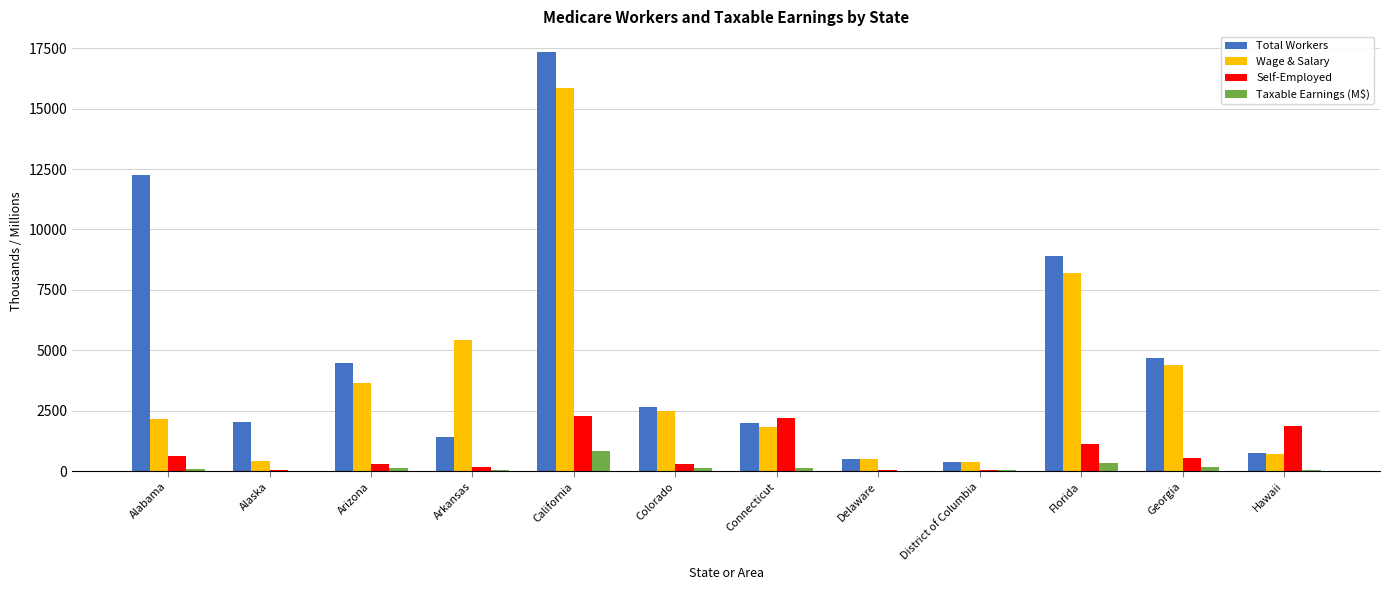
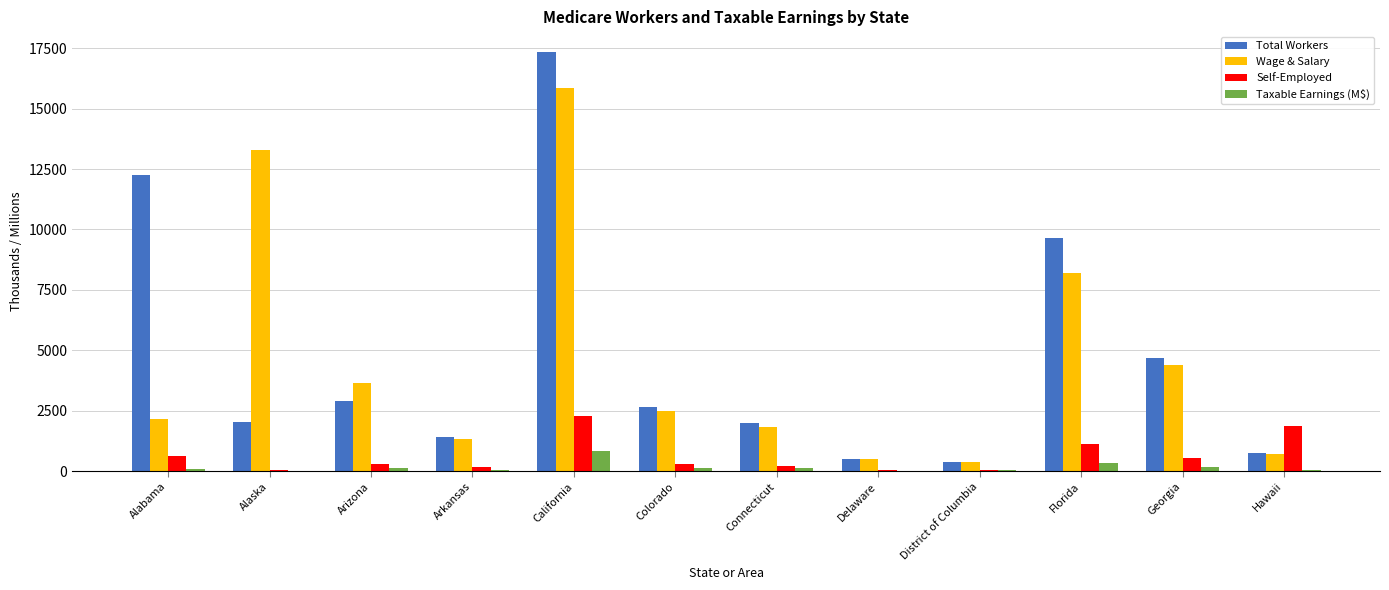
  {
    "Total Workers": {
      "Alabama": 12300,
      "Alaska": 2000,
-     "Arizona": 4500,
+     "Arizona": 2900,
      "Arkansas": 1400,
      "California": 17300,
      "Colorado": 2700,
      "Connecticut": 2000,
      "Delaware": 500,
      "District of Columbia": 400,
-     "Florida": 8900,
+     "Florida": 9600,
      "Georgia": 4700,
      "Hawaii": 700
    },
    "Wage & Salary": {
      "Alabama": 2100,
-     "Alaska": 400,
+     "Alaska": 13300,
      "Arizona": 3700,
-     "Arkansas": 5400,
+     "Arkansas": 1300,
      "California": 15900,
      "Colorado": 2500,
      "Connecticut": 1800,
      "Delaware": 500,
      "District of Columbia": 400,
      "Florida": 8200,
      "Georgia": 4400,
      "Hawaii": 700
    },
    "Self-Employed": {
      "Alabama": 600,
      "Arizona": 300,
      "Arkansas": 200,
      "California": 2300,
      "Colorado": 300,
-     "Connecticut": 2200,
+     "Connecticut": 200,
      "Florida": 1100,
      "Georgia": 500,
      "Hawaii": 1800
    },
    "Taxable Earnings (M$)": {
      "Arizona": 100,
      "California": 800,
      "Colorado": 100,
      "Connecticut": 100,
      "Florida": 300,
      "Georgia": 200
    }
  }
